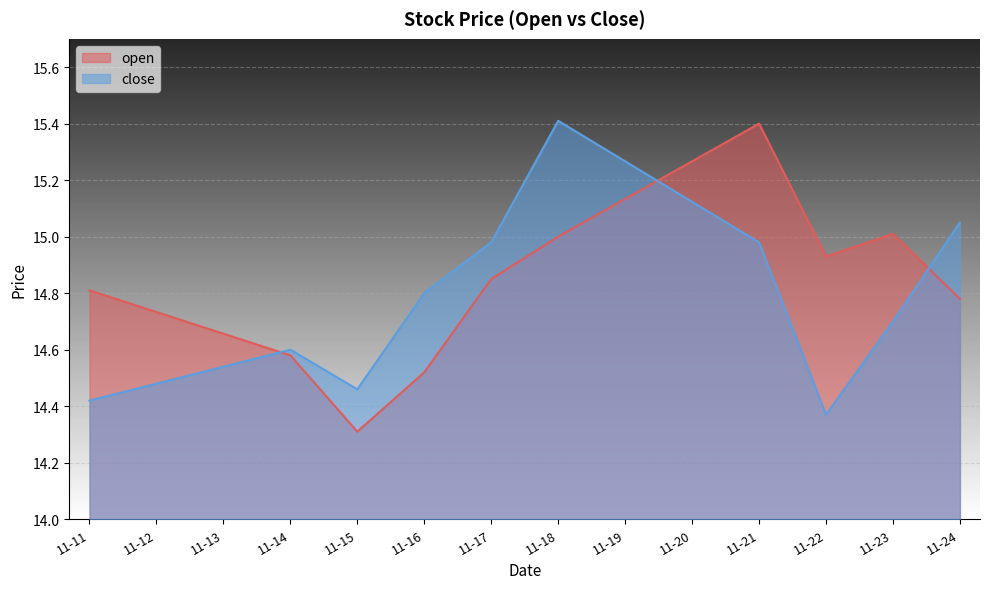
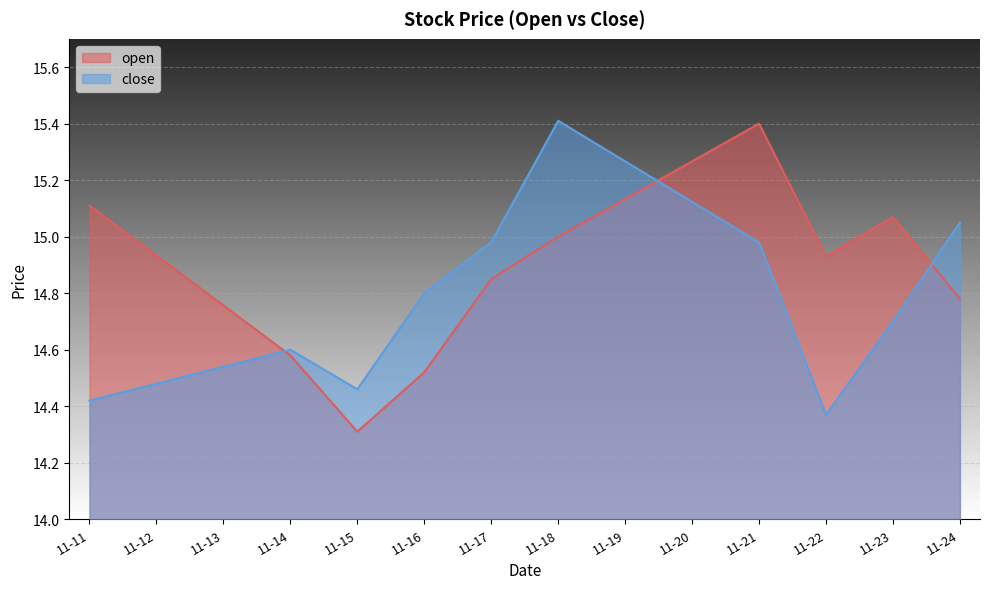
  {
    "open": {
-     "11-11": 14.81,
+     "11-11": 15.11,
      "11-14": 14.58,
      "11-15": 14.31,
      "11-16": 14.52,
      "11-17": 14.85,
      "11-18": 15.00,
      "11-21": 15.40,
      "11-22": 14.93,
-     "11-23": 15.01,
+     "11-23": 15.07,
      "11-24": 14.78
    },
    "close": {
      "11-11": 14.42,
      "11-14": 14.60,
      "11-15": 14.46,
      "11-16": 14.80,
      "11-17": 14.98,
      "11-18": 15.41,
      "11-21": 14.98,
      "11-22": 14.37,
      "11-23": 14.70,
      "11-24": 15.05
    }
  }
